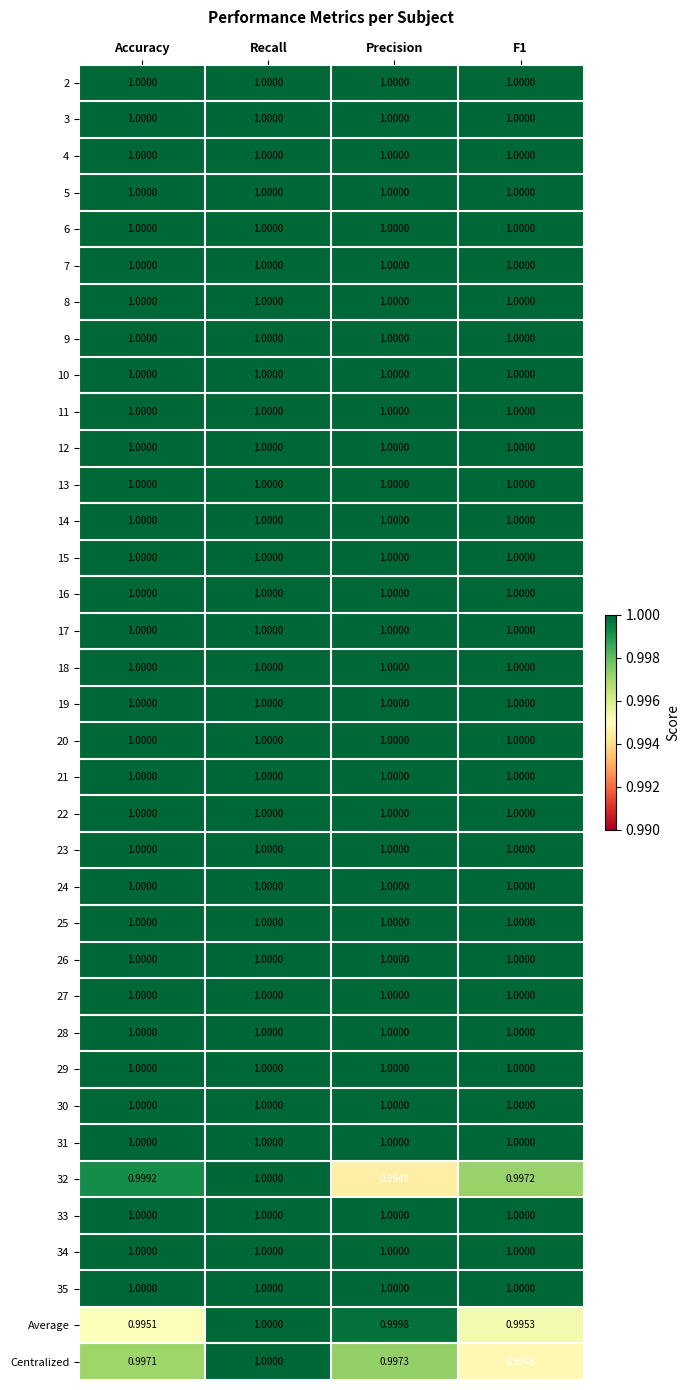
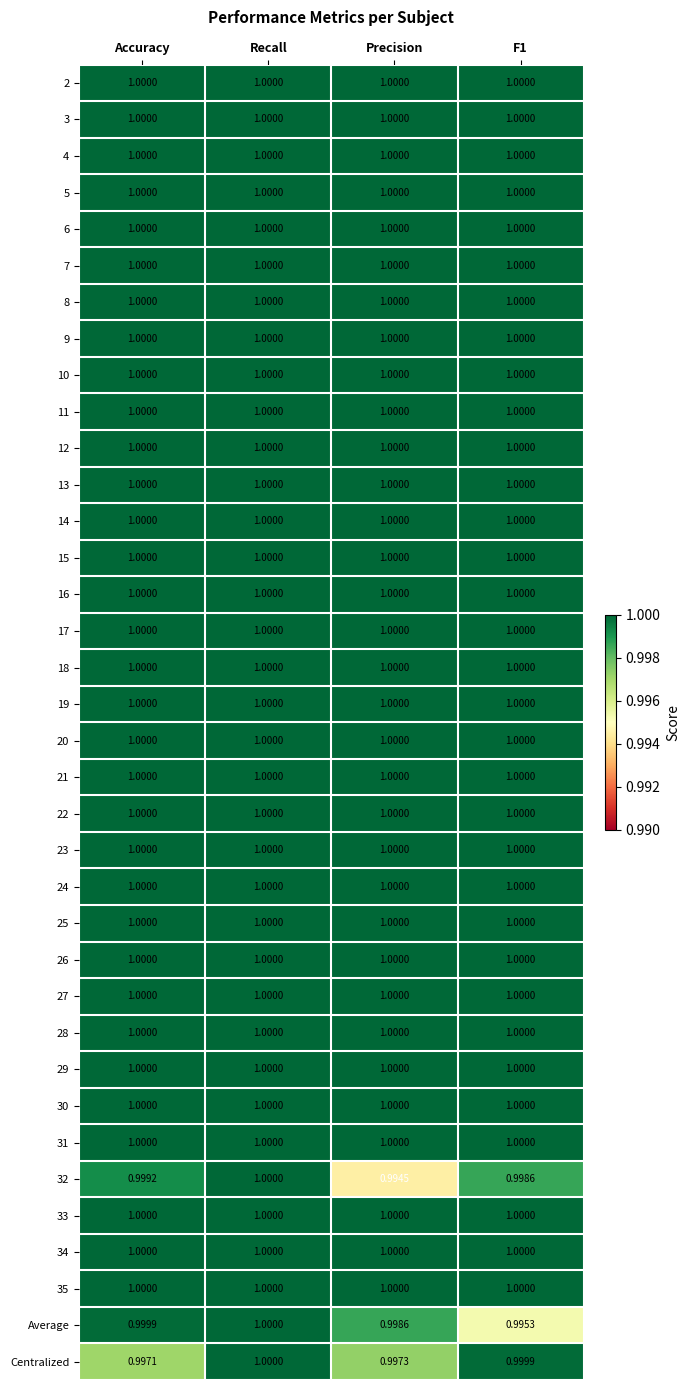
  {
    "2": {
      "Accuracy": 1.0000,
      "Recall": 1.0000,
      "Precision": 1.0000,
      "F1": 1.0000
    },
    "3": {
      "Accuracy": 1.0000,
      "Recall": 1.0000,
      "Precision": 1.0000,
      "F1": 1.0000
    },
    "4": {
      "Accuracy": 1.0000,
      "Recall": 1.0000,
      "Precision": 1.0000,
      "F1": 1.0000
    },
    "5": {
      "Accuracy": 1.0000,
      "Recall": 1.0000,
      "Precision": 1.0000,
      "F1": 1.0000
    },
    "6": {
      "Accuracy": 1.0000,
      "Recall": 1.0000,
      "Precision": 1.0000,
      "F1": 1.0000
    },
    "7": {
      "Accuracy": 1.0000,
      "Recall": 1.0000,
      "Precision": 1.0000,
      "F1": 1.0000
    },
    "8": {
      "Accuracy": 1.0000,
      "Recall": 1.0000,
      "Precision": 1.0000,
      "F1": 1.0000
    },
    "9": {
      "Accuracy": 1.0000,
      "Recall": 1.0000,
      "Precision": 1.0000,
      "F1": 1.0000
    },
    "10": {
      "Accuracy": 1.0000,
      "Recall": 1.0000,
      "Precision": 1.0000,
      "F1": 1.0000
    },
    "11": {
      "Accuracy": 1.0000,
      "Recall": 1.0000,
      "Precision": 1.0000,
      "F1": 1.0000
    },
    "12": {
      "Accuracy": 1.0000,
      "Recall": 1.0000,
      "Precision": 1.0000,
      "F1": 1.0000
    },
    "13": {
      "Accuracy": 1.0000,
      "Recall": 1.0000,
      "Precision": 1.0000,
      "F1": 1.0000
    },
    "14": {
      "Accuracy": 1.0000,
      "Recall": 1.0000,
      "Precision": 1.0000,
      "F1": 1.0000
    },
    "15": {
      "Accuracy": 1.0000,
      "Recall": 1.0000,
      "Precision": 1.0000,
      "F1": 1.0000
    },
    "16": {
      "Accuracy": 1.0000,
      "Recall": 1.0000,
      "Precision": 1.0000,
      "F1": 1.0000
    },
    "17": {
      "Accuracy": 1.0000,
      "Recall": 1.0000,
      "Precision": 1.0000,
      "F1": 1.0000
    },
    "18": {
      "Accuracy": 1.0000,
      "Recall": 1.0000,
      "Precision": 1.0000,
      "F1": 1.0000
    },
    "19": {
      "Accuracy": 1.0000,
      "Recall": 1.0000,
      "Precision": 1.0000,
      "F1": 1.0000
    },
    "20": {
      "Accuracy": 1.0000,
      "Recall": 1.0000,
      "Precision": 1.0000,
      "F1": 1.0000
    },
    "21": {
      "Accuracy": 1.0000,
      "Recall": 1.0000,
      "Precision": 1.0000,
      "F1": 1.0000
    },
    "22": {
      "Accuracy": 1.0000,
      "Recall": 1.0000,
      "Precision": 1.0000,
      "F1": 1.0000
    },
    "23": {
      "Accuracy": 1.0000,
      "Recall": 1.0000,
      "Precision": 1.0000,
      "F1": 1.0000
    },
    "24": {
      "Accuracy": 1.0000,
      "Recall": 1.0000,
      "Precision": 1.0000,
      "F1": 1.0000
    },
    "25": {
      "Accuracy": 1.0000,
      "Recall": 1.0000,
      "Precision": 1.0000,
      "F1": 1.0000
    },
    "26": {
      "Accuracy": 1.0000,
      "Recall": 1.0000,
      "Precision": 1.0000,
      "F1": 1.0000
    },
    "27": {
      "Accuracy": 1.0000,
      "Recall": 1.0000,
      "Precision": 1.0000,
      "F1": 1.0000
    },
    "28": {
      "Accuracy": 1.0000,
      "Recall": 1.0000,
      "Precision": 1.0000,
      "F1": 1.0000
    },
    "29": {
      "Accuracy": 1.0000,
      "Recall": 1.0000,
      "Precision": 1.0000,
      "F1": 1.0000
    },
    "30": {
      "Accuracy": 1.0000,
      "Recall": 1.0000,
      "Precision": 1.0000,
      "F1": 1.0000
    },
    "31": {
      "Accuracy": 1.0000,
      "Recall": 1.0000,
      "Precision": 1.0000,
      "F1": 1.0000
    },
    "32": {
      "Accuracy": 0.9992,
      "Recall": 1.0000,
      "Precision": 0.9945,
-     "F1": 0.9972
+     "F1": 0.9986
    },
    "33": {
      "Accuracy": 1.0000,
      "Recall": 1.0000,
      "Precision": 1.0000,
      "F1": 1.0000
    },
    "34": {
      "Accuracy": 1.0000,
      "Recall": 1.0000,
      "Precision": 1.0000,
      "F1": 1.0000
    },
    "35": {
      "Accuracy": 1.0000,
      "Recall": 1.0000,
      "Precision": 1.0000,
      "F1": 1.0000
    },
    "Average": {
-     "Accuracy": 0.9951,
+     "Accuracy": 0.9999,
      "Recall": 1.0000,
-     "Precision": 0.9998,
+     "Precision": 0.9986,
      "F1": 0.9953
    },
    "Centralized": {
      "Accuracy": 0.9971,
      "Recall": 1.0000,
      "Precision": 0.9973,
-     "F1": 0.9948
+     "F1": 0.9999
    }
  }
